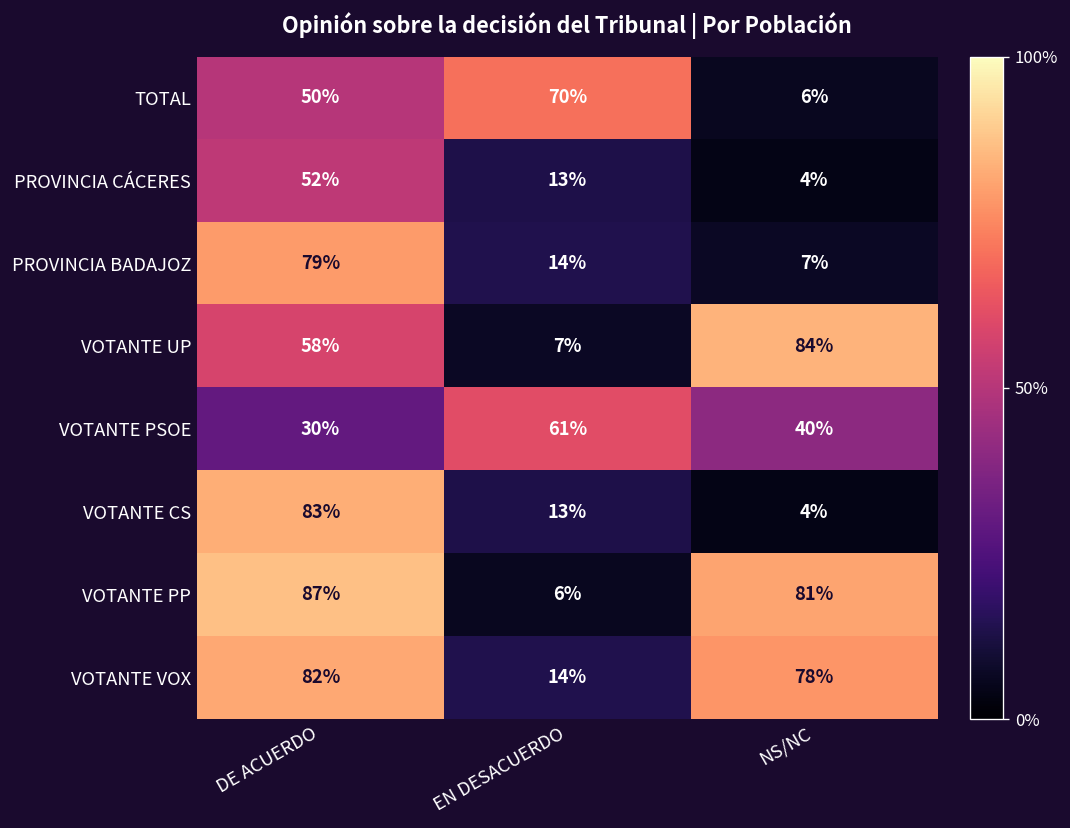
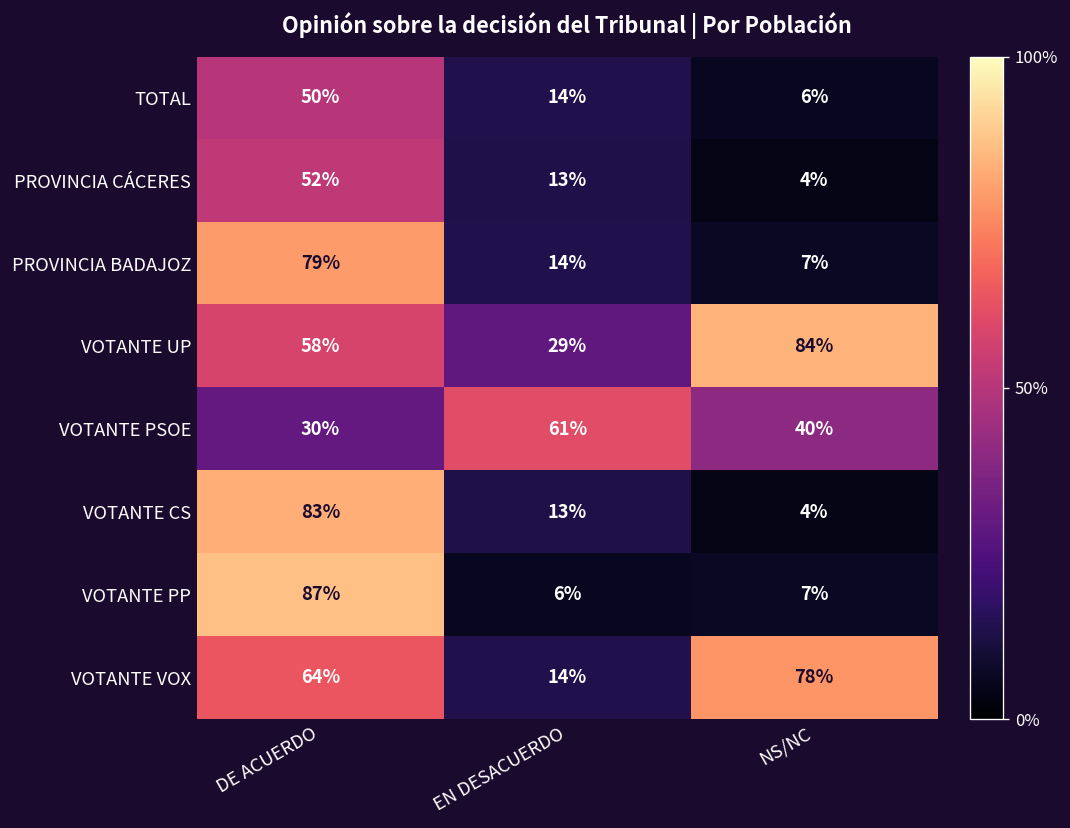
  {
    "TOTAL": {
      "DE ACUERDO": "50%",
-     "EN DESACUERDO": "70%",
+     "EN DESACUERDO": "14%",
      "NS/NC": "6%"
    },
    "PROVINCIA CÁCERES": {
      "DE ACUERDO": "52%",
      "EN DESACUERDO": "13%",
      "NS/NC": "4%"
    },
    "PROVINCIA BADAJOZ": {
      "DE ACUERDO": "79%",
      "EN DESACUERDO": "14%",
      "NS/NC": "7%"
    },
    "VOTANTE UP": {
      "DE ACUERDO": "58%",
-     "EN DESACUERDO": "7%",
+     "EN DESACUERDO": "29%",
      "NS/NC": "84%"
    },
    "VOTANTE PSOE": {
      "DE ACUERDO": "30%",
      "EN DESACUERDO": "61%",
      "NS/NC": "40%"
    },
    "VOTANTE CS": {
      "DE ACUERDO": "83%",
      "EN DESACUERDO": "13%",
      "NS/NC": "4%"
    },
    "VOTANTE PP": {
      "DE ACUERDO": "87%",
      "EN DESACUERDO": "6%",
-     "NS/NC": "81%"
+     "NS/NC": "7%"
    },
    "VOTANTE VOX": {
-     "DE ACUERDO": "82%",
+     "DE ACUERDO": "64%",
      "EN DESACUERDO": "14%",
      "NS/NC": "78%"
    }
  }
